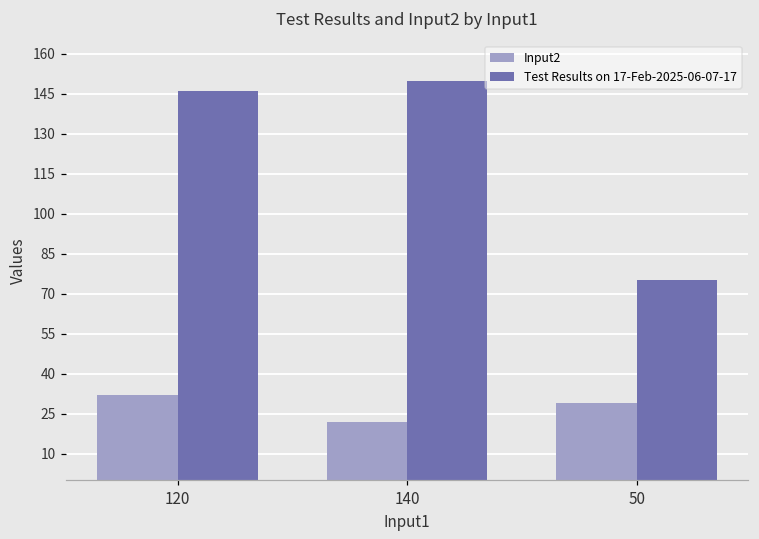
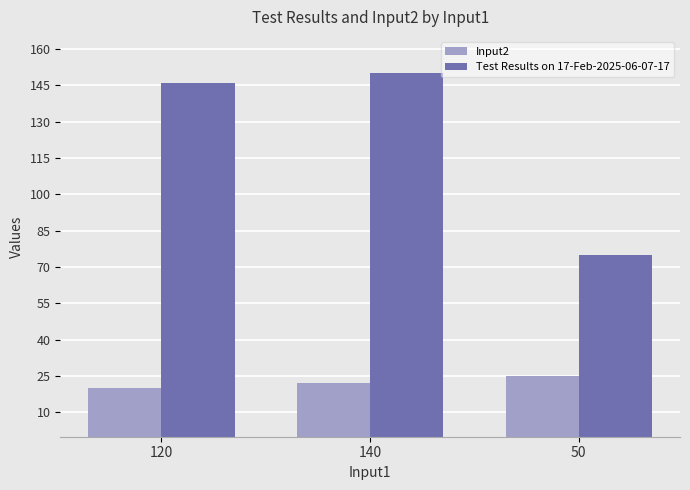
  {
    "Input2": {
-     "120": 32,
+     "120": 20,
      "140": 22,
-     "50": 29
+     "50": 25
    },
    "Test Results on 17-Feb-2025-06-07-17": {
      "120": 146,
      "140": 150,
      "50": 75
    }
  }
